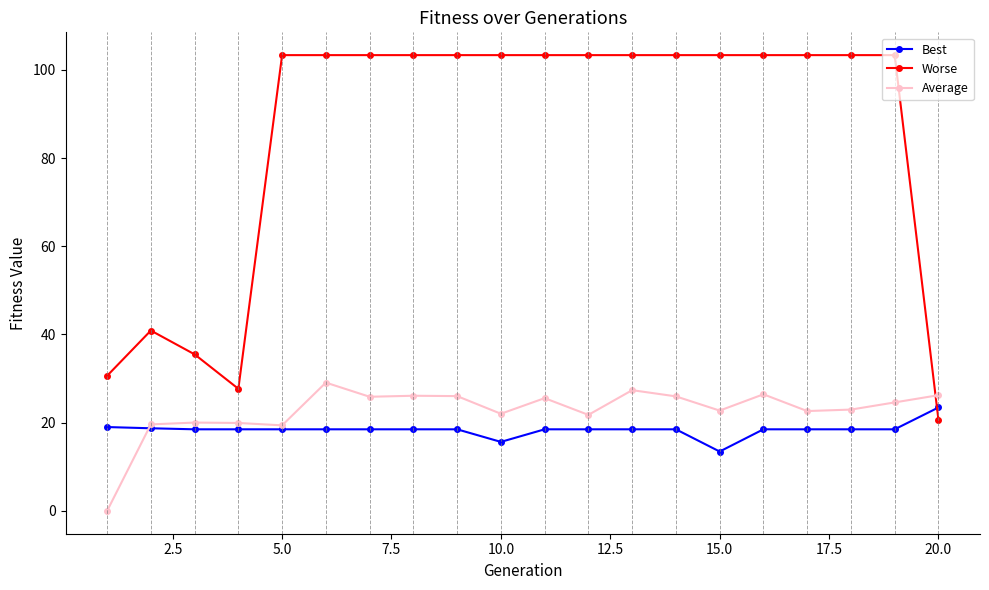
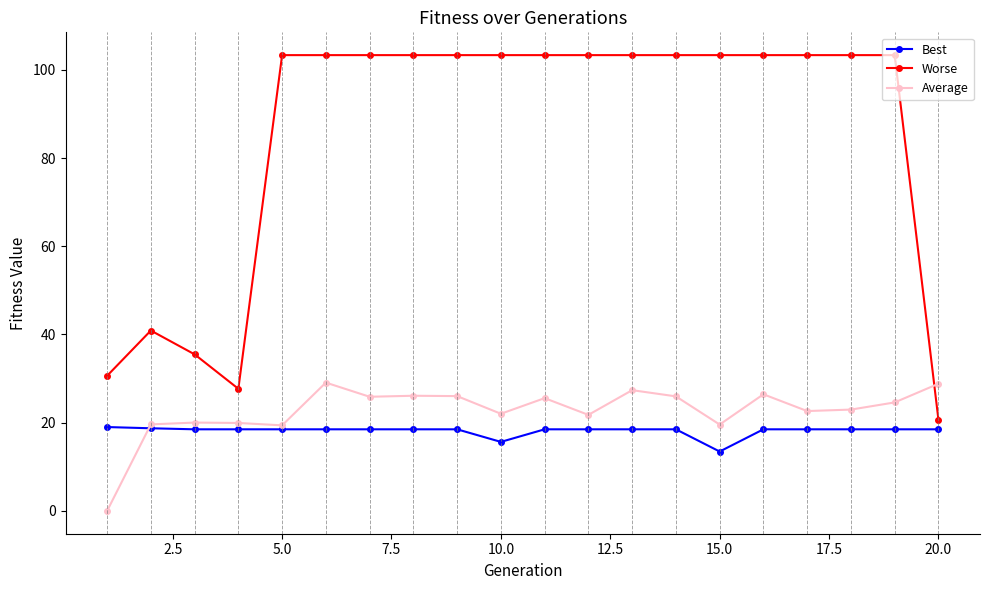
  {
    "Best": {
      "5.0": 19,
      "10.0": 16,
      "15.0": 13,
-     "20.0": 23
+     "20.0": 19
    },
    "Worse": {
      "5.0": 103,
      "10.0": 103,
      "15.0": 103,
      "20.0": 21
    },
    "Average": {
      "5.0": 19,
      "10.0": 22,
-     "15.0": 23,
-     "20.0": 26
+     "15.0": 20,
+     "20.0": 29
    }
  }
